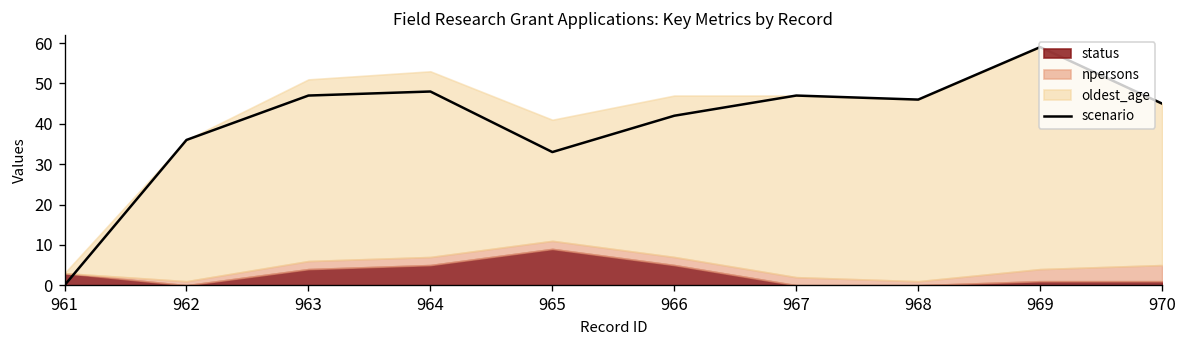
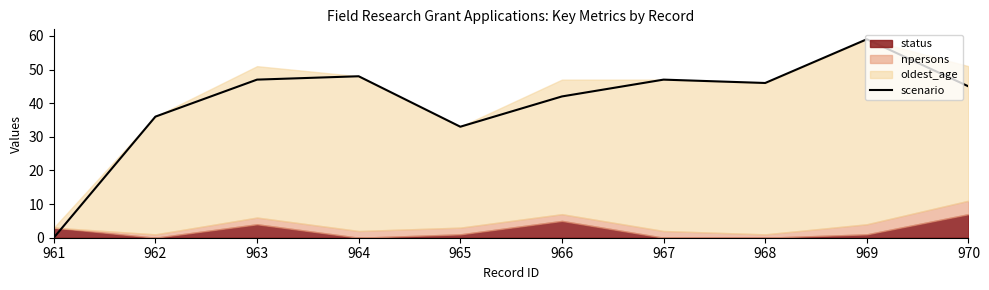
  {
    "scenario": {
      "961": 0,
      "963": 47,
      "966": 42
    },
    "status": {
      "962": 0,
      "963": 4,
-     "964": 5,
-     "965": 9,
+     "964": 0,
+     "965": 1,
      "966": 5,
      "967": 0,
      "968": 0,
      "969": 1,
-     "970": 1
+     "970": 7
    }
  }
